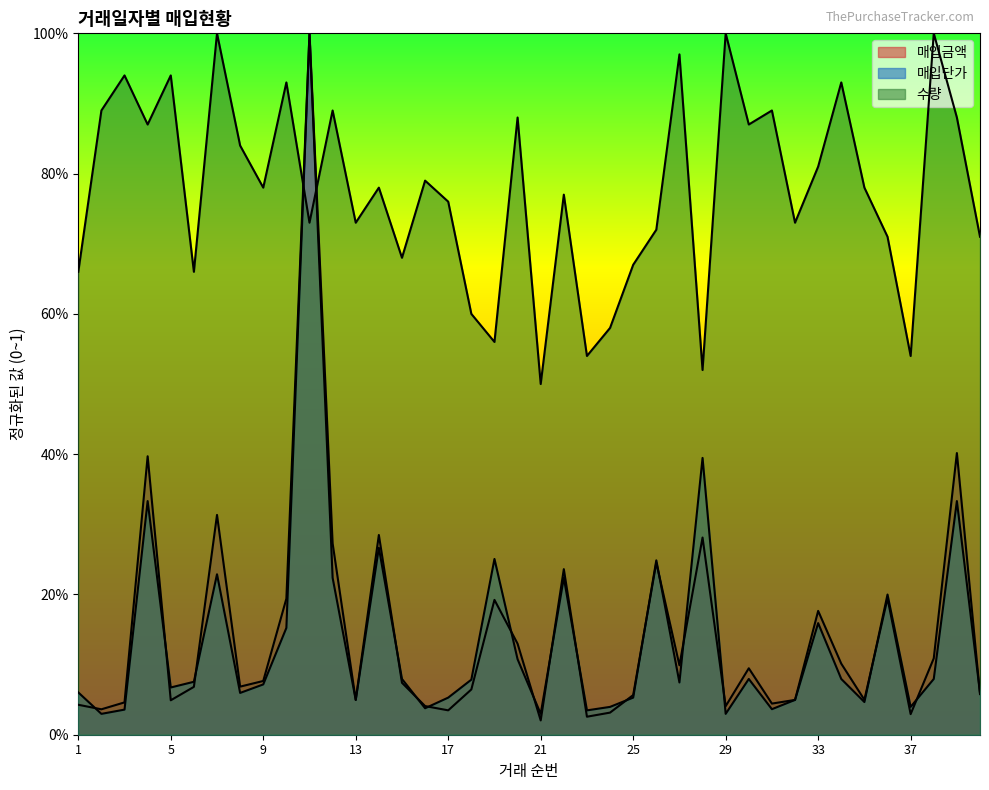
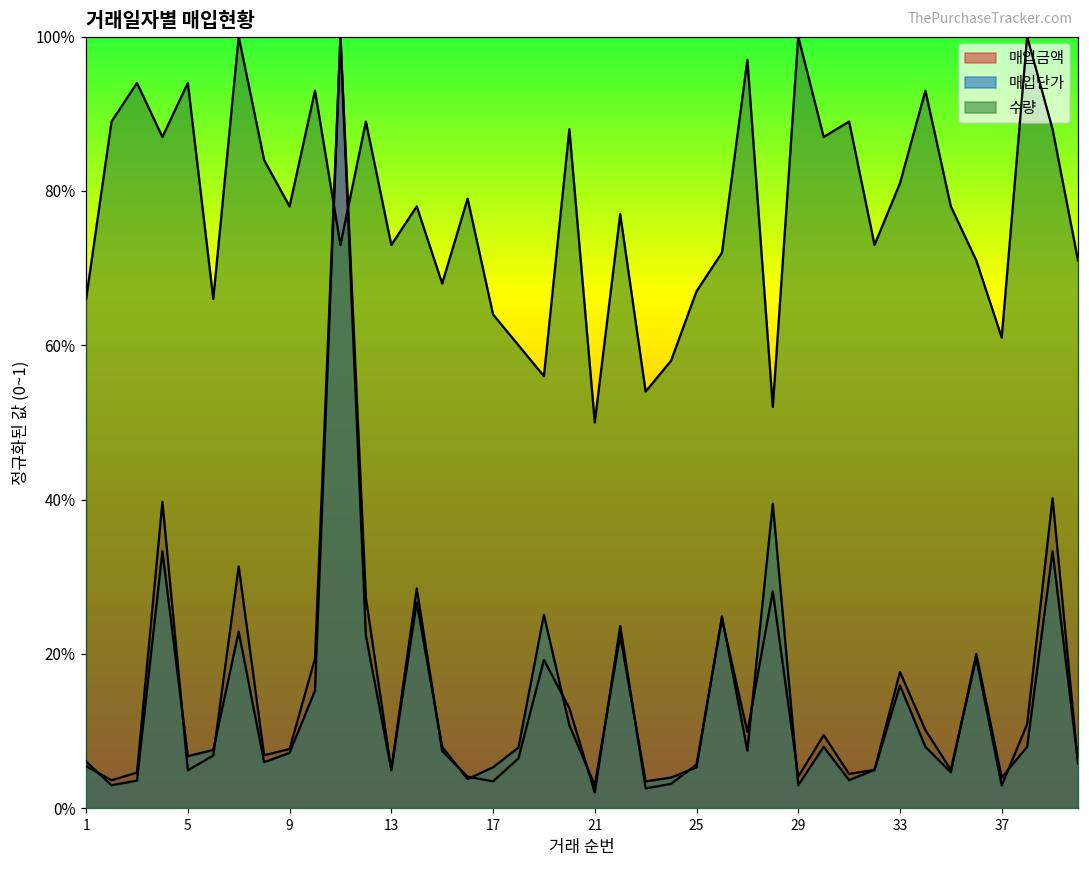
  {
    "매입금액": {
-     "1": "4%",
+     "1": "5%",
      "5": "5%",
      "9": "8%",
      "17": "3%",
      "21": "2%",
      "29": "4%",
      "33": "18%",
      "37": "3%"
    },
    "매입단가": {
      "1": "6%",
      "5": "7%",
      "9": "7%",
      "17": "5%",
      "21": "3%",
      "29": "3%",
      "33": "16%",
      "37": "4%"
    },
    "수량": {
      "1": "66%",
      "5": "94%",
      "9": "78%",
      "13": "73%",
-     "17": "76%",
+     "17": "64%",
      "21": "50%",
      "25": "67%",
      "29": "100%",
      "33": "81%",
-     "37": "54%"
+     "37": "61%"
    }
  }
